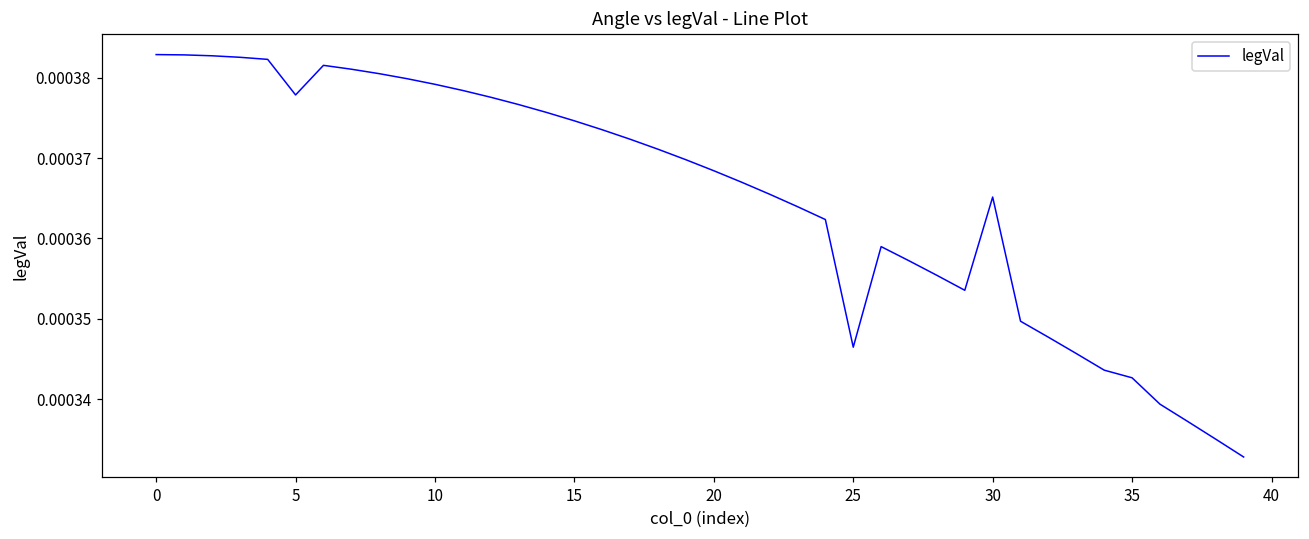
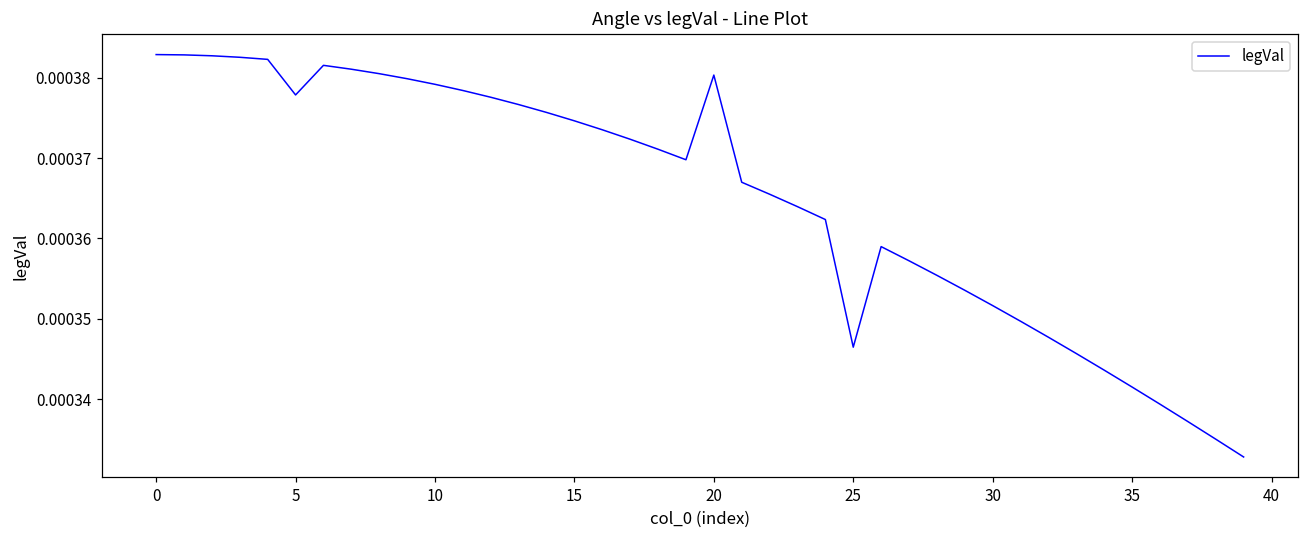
  {
    "0": 0.000383,
    "5": 0.000378,
    "10": 0.000379,
    "15": 0.000375,
-   "20": 0.000368,
+   "20": 0.000380,
    "25": 0.000346,
-   "30": 0.000365,
-   "35": 0.000343
+   "30": 0.000352,
+   "35": 0.000342
  }
